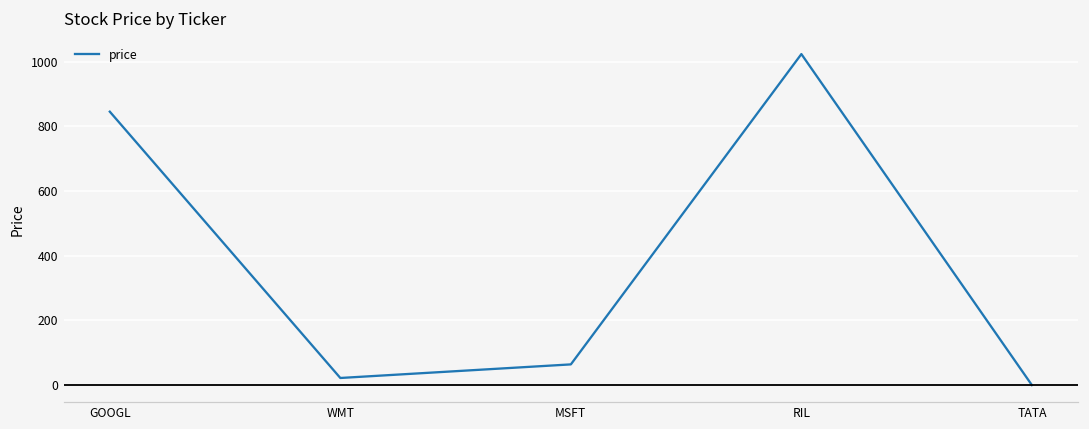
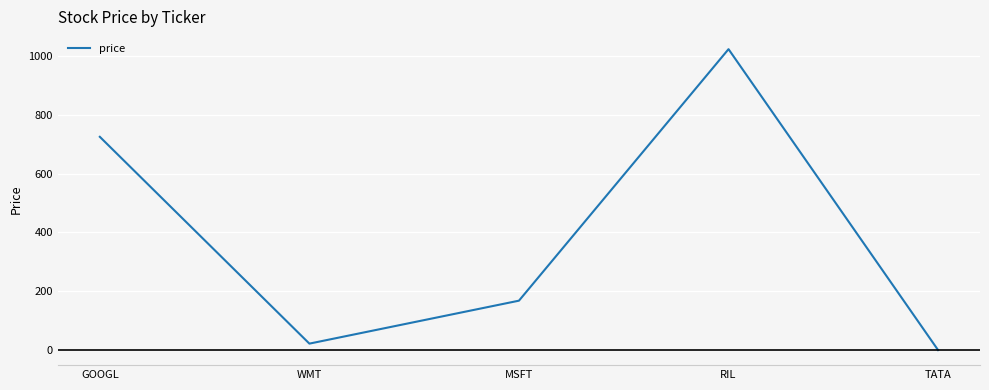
  {
-   "GOOGL": 850,
+   "GOOGL": 730,
    "WMT": 20,
-   "MSFT": 60,
+   "MSFT": 170,
    "RIL": 1020,
    "TATA": 0
  }
